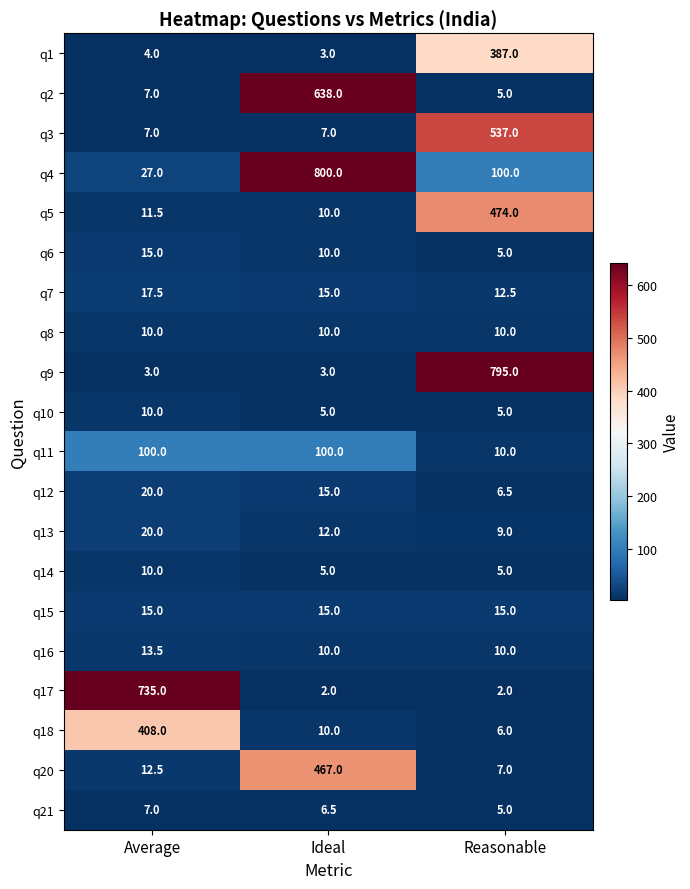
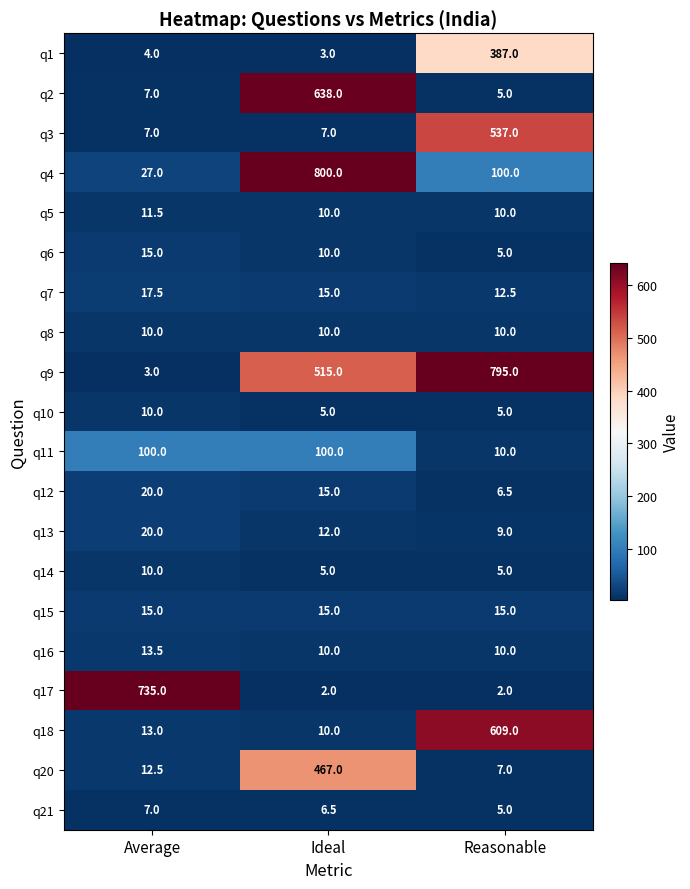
  {
    "q1": {
      "Average": 4.0,
      "Ideal": 3.0,
      "Reasonable": 387.0
    },
    "q2": {
      "Average": 7.0,
      "Ideal": 638.0,
      "Reasonable": 5.0
    },
    "q3": {
      "Average": 7.0,
      "Ideal": 7.0,
      "Reasonable": 537.0
    },
    "q4": {
      "Average": 27.0,
      "Ideal": 800.0,
      "Reasonable": 100.0
    },
    "q5": {
      "Average": 11.5,
      "Ideal": 10.0,
-     "Reasonable": 474.0
+     "Reasonable": 10.0
    },
    "q6": {
      "Average": 15.0,
      "Ideal": 10.0,
      "Reasonable": 5.0
    },
    "q7": {
      "Average": 17.5,
      "Ideal": 15.0,
      "Reasonable": 12.5
    },
    "q8": {
      "Average": 10.0,
      "Ideal": 10.0,
      "Reasonable": 10.0
    },
    "q9": {
      "Average": 3.0,
-     "Ideal": 3.0,
+     "Ideal": 515.0,
      "Reasonable": 795.0
    },
    "q10": {
      "Average": 10.0,
      "Ideal": 5.0,
      "Reasonable": 5.0
    },
    "q11": {
      "Average": 100.0,
      "Ideal": 100.0,
      "Reasonable": 10.0
    },
    "q12": {
      "Average": 20.0,
      "Ideal": 15.0,
      "Reasonable": 6.5
    },
    "q13": {
      "Average": 20.0,
      "Ideal": 12.0,
      "Reasonable": 9.0
    },
    "q14": {
      "Average": 10.0,
      "Ideal": 5.0,
      "Reasonable": 5.0
    },
    "q15": {
      "Average": 15.0,
      "Ideal": 15.0,
      "Reasonable": 15.0
    },
    "q16": {
      "Average": 13.5,
      "Ideal": 10.0,
      "Reasonable": 10.0
    },
    "q17": {
      "Average": 735.0,
      "Ideal": 2.0,
      "Reasonable": 2.0
    },
    "q18": {
-     "Average": 408.0,
+     "Average": 13.0,
      "Ideal": 10.0,
-     "Reasonable": 6.0
+     "Reasonable": 609.0
    },
    "q20": {
      "Average": 12.5,
      "Ideal": 467.0,
      "Reasonable": 7.0
    },
    "q21": {
      "Average": 7.0,
      "Ideal": 6.5,
      "Reasonable": 5.0
    }
  }
